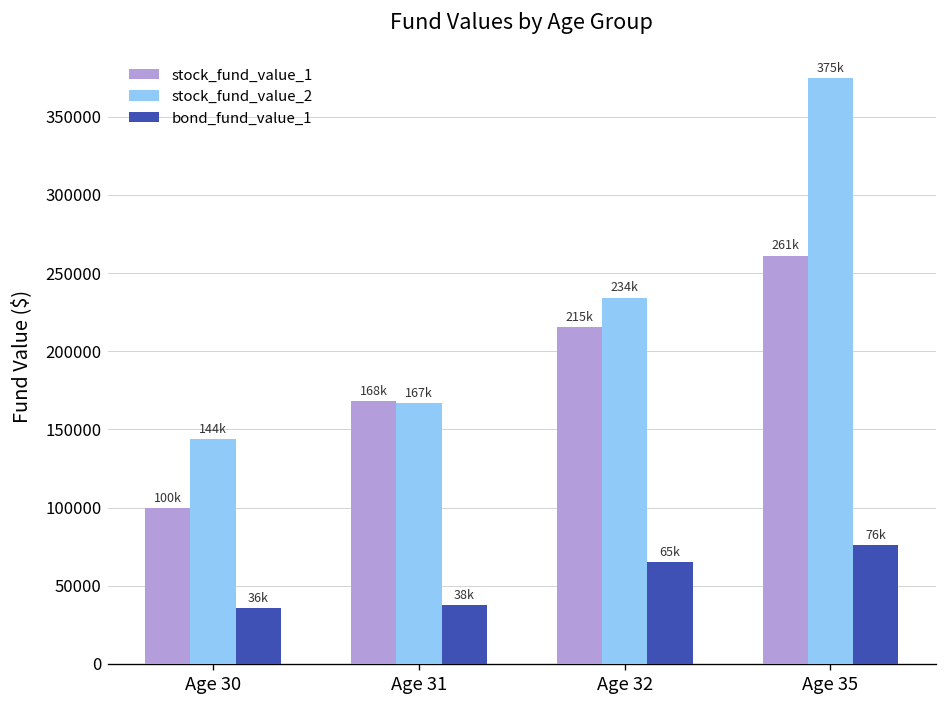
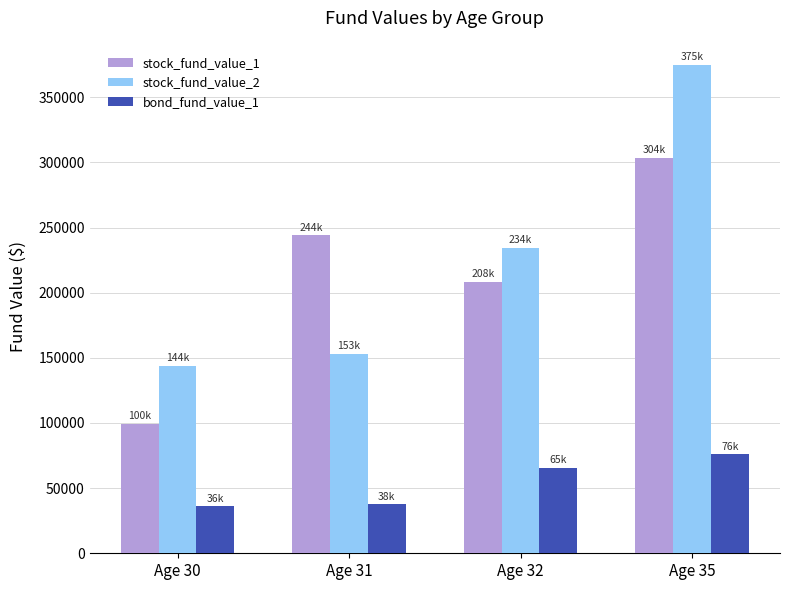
  {
    "stock_fund_value_1": {
      "Age 30": "100k",
-     "Age 31": "168k",
-     "Age 32": "215k",
-     "Age 35": "261k"
+     "Age 31": "244k",
+     "Age 32": "208k",
+     "Age 35": "304k"
    },
    "stock_fund_value_2": {
      "Age 30": "144k",
-     "Age 31": "167k",
+     "Age 31": "153k",
      "Age 32": "234k",
      "Age 35": "375k"
    },
    "bond_fund_value_1": {
      "Age 30": "36k",
      "Age 31": "38k",
      "Age 32": "65k",
      "Age 35": "76k"
    }
  }
